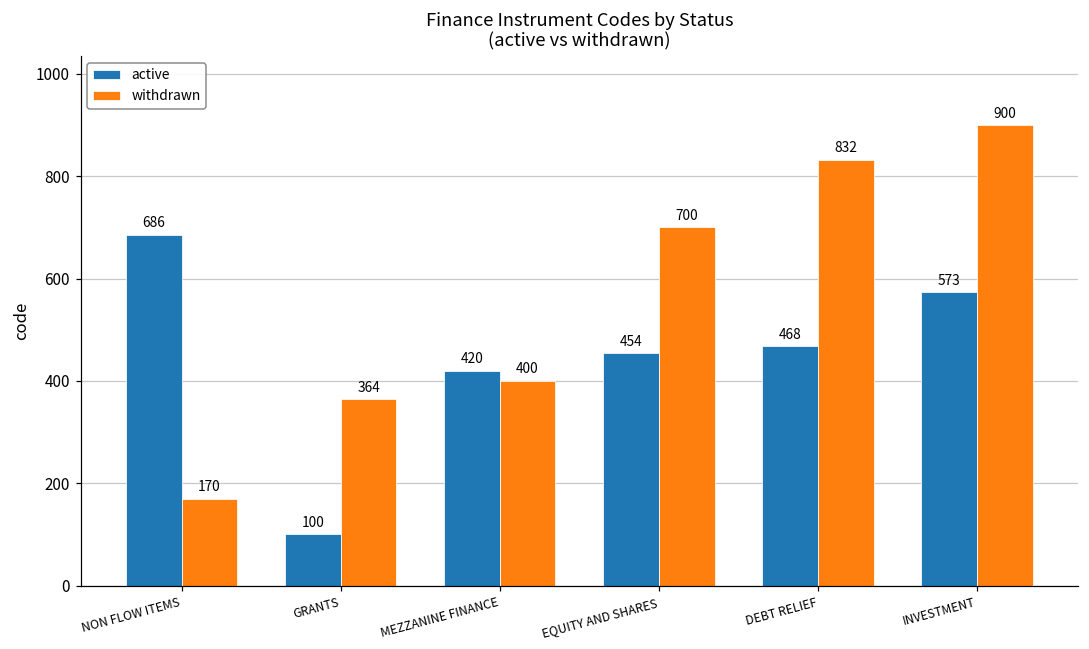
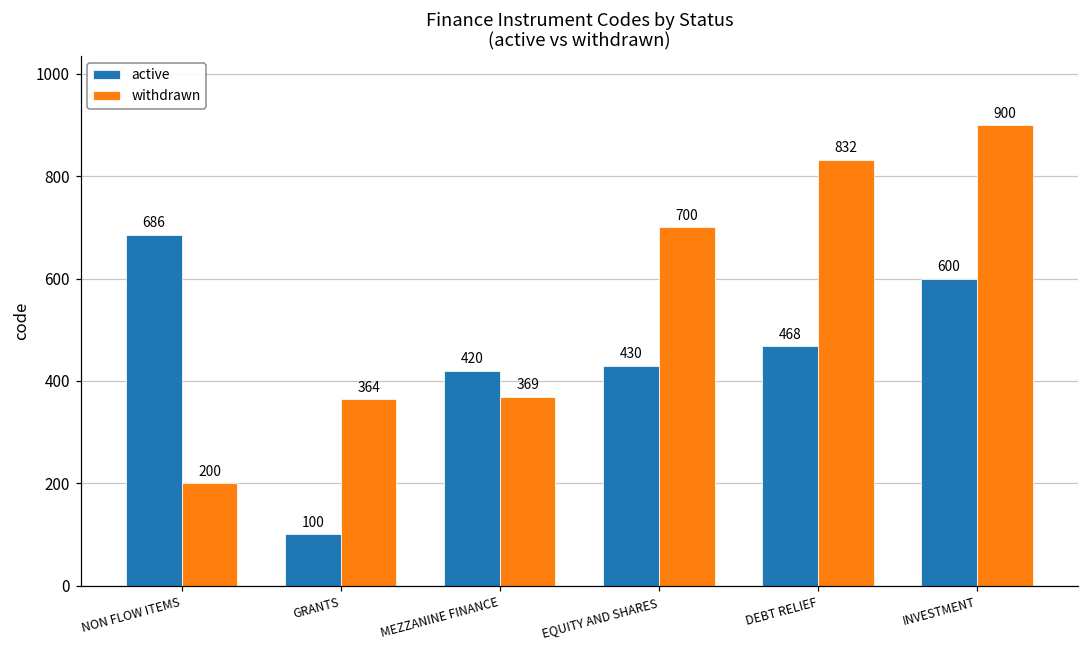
  {
    "active": {
      "NON FLOW ITEMS": 686,
      "GRANTS": 100,
      "MEZZANINE FINANCE": 420,
-     "EQUITY AND SHARES": 454,
+     "EQUITY AND SHARES": 430,
      "DEBT RELIEF": 468,
-     "INVESTMENT": 573
+     "INVESTMENT": 600
    },
    "withdrawn": {
-     "NON FLOW ITEMS": 170,
+     "NON FLOW ITEMS": 200,
      "GRANTS": 364,
-     "MEZZANINE FINANCE": 400,
+     "MEZZANINE FINANCE": 369,
      "EQUITY AND SHARES": 700,
      "DEBT RELIEF": 832,
      "INVESTMENT": 900
    }
  }
